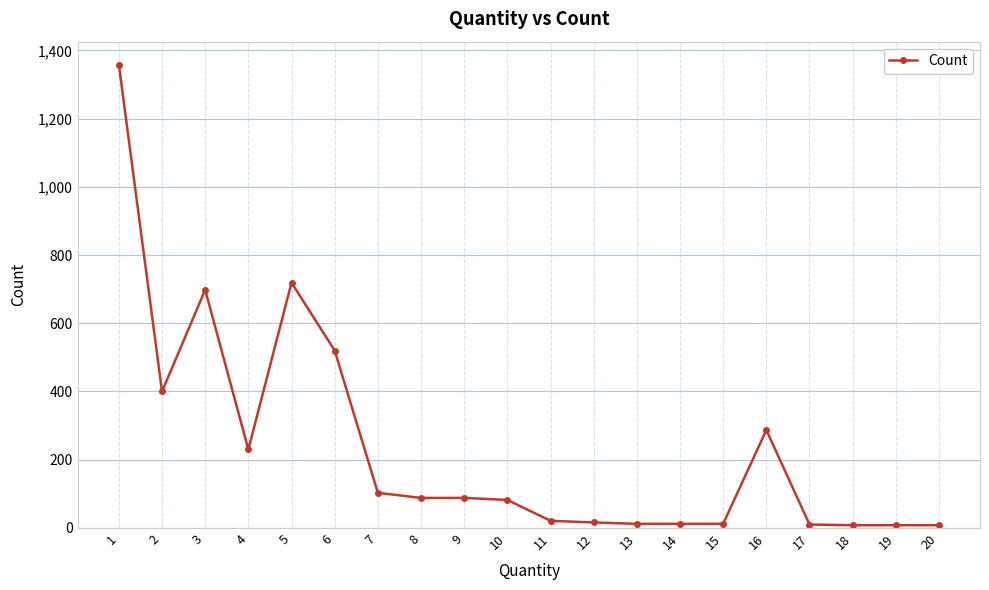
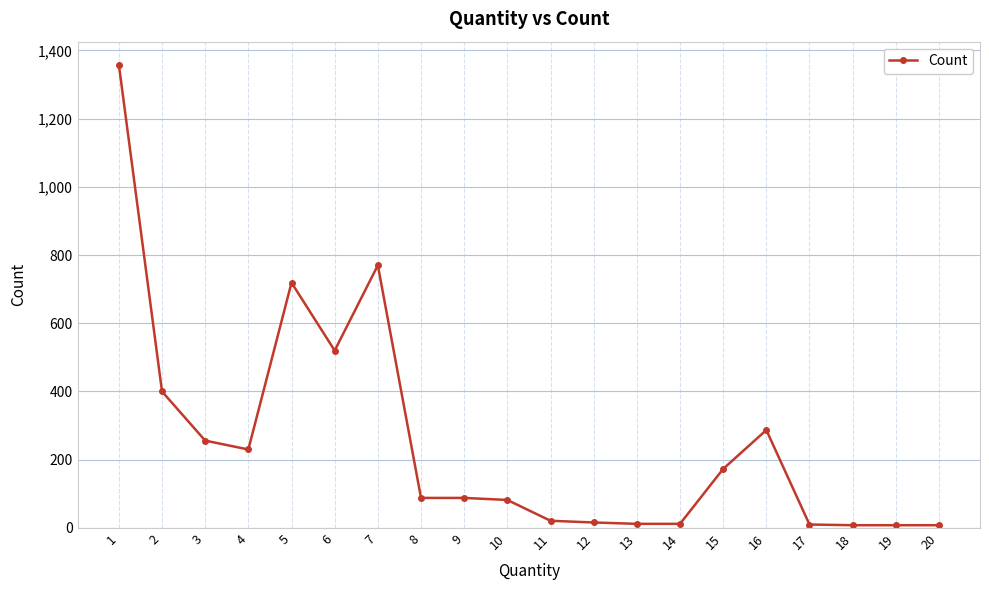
  {
    "1": "1,360",
    "2": "400",
-   "3": "700",
+   "3": "260",
    "4": "230",
    "5": "720",
    "6": "520",
-   "7": "100",
+   "7": "770",
    "8": "90",
    "9": "90",
    "10": "80",
    "11": "20",
    "12": "20",
    "13": "10",
    "14": "10",
-   "15": "10",
+   "15": "170",
    "16": "290",
    "17": "10",
    "18": "10",
    "19": "10",
    "20": "10"
  }
